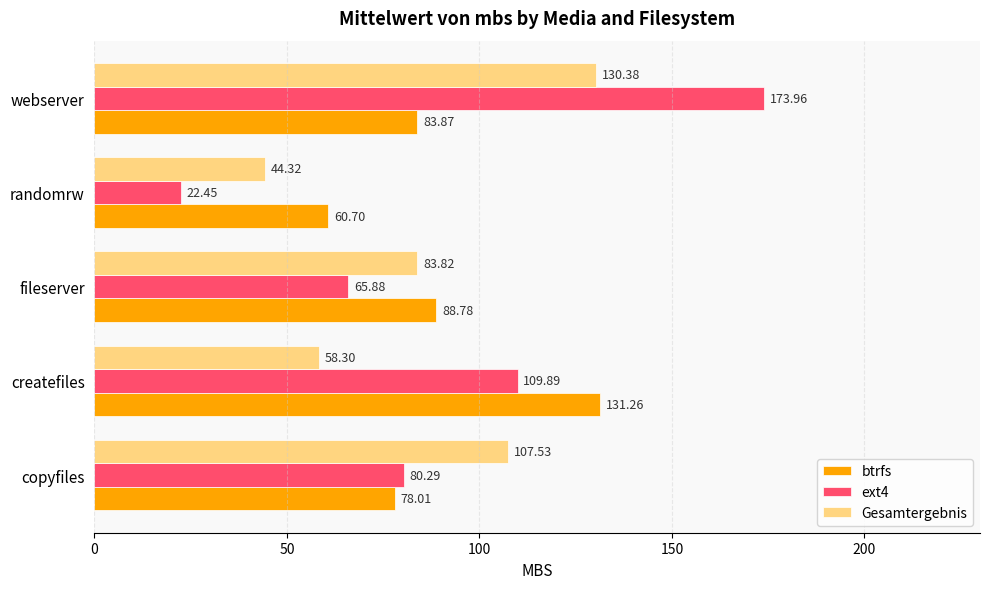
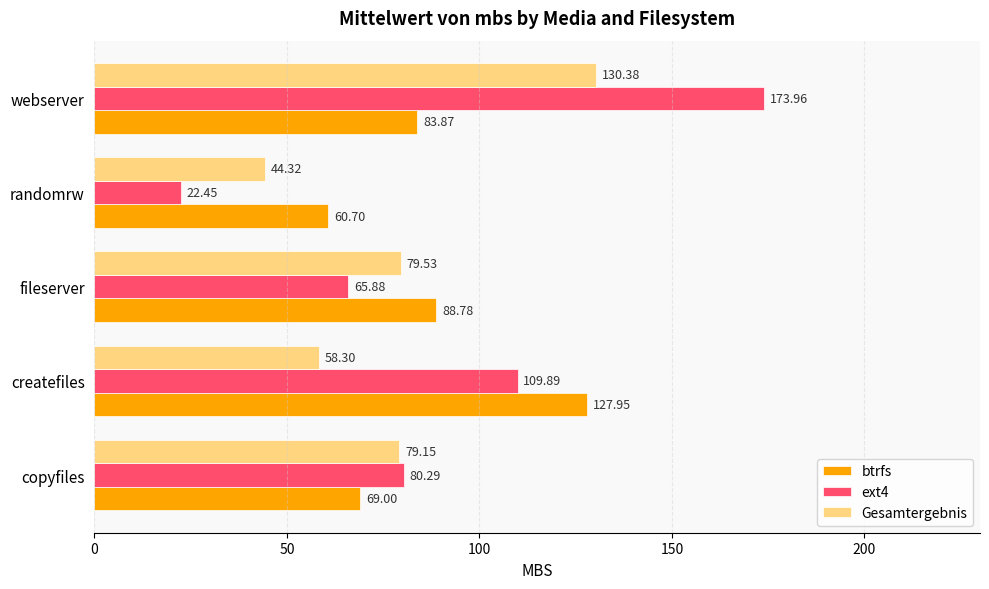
  {
    "btrfs": {
      "webserver": 83.87,
      "randomrw": 60.70,
      "fileserver": 88.78,
-     "createfiles": 131.26,
-     "copyfiles": 78.01
+     "createfiles": 127.95,
+     "copyfiles": 69.00
    },
    "ext4": {
      "webserver": 173.96,
      "randomrw": 22.45,
      "fileserver": 65.88,
      "createfiles": 109.89,
      "copyfiles": 80.29
    },
    "Gesamtergebnis": {
      "webserver": 130.38,
      "randomrw": 44.32,
-     "fileserver": 83.82,
+     "fileserver": 79.53,
      "createfiles": 58.30,
-     "copyfiles": 107.53
+     "copyfiles": 79.15
    }
  }
